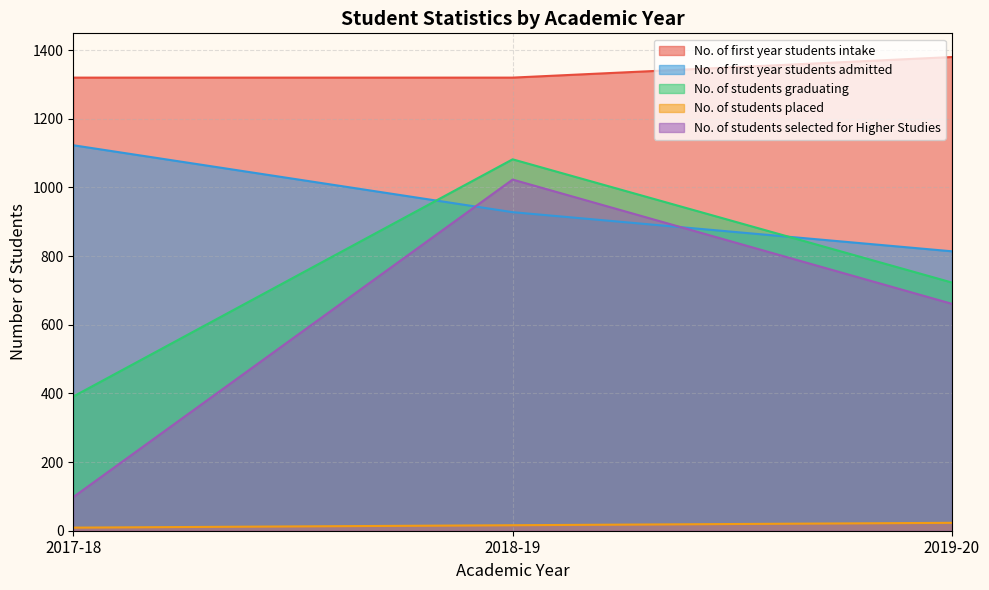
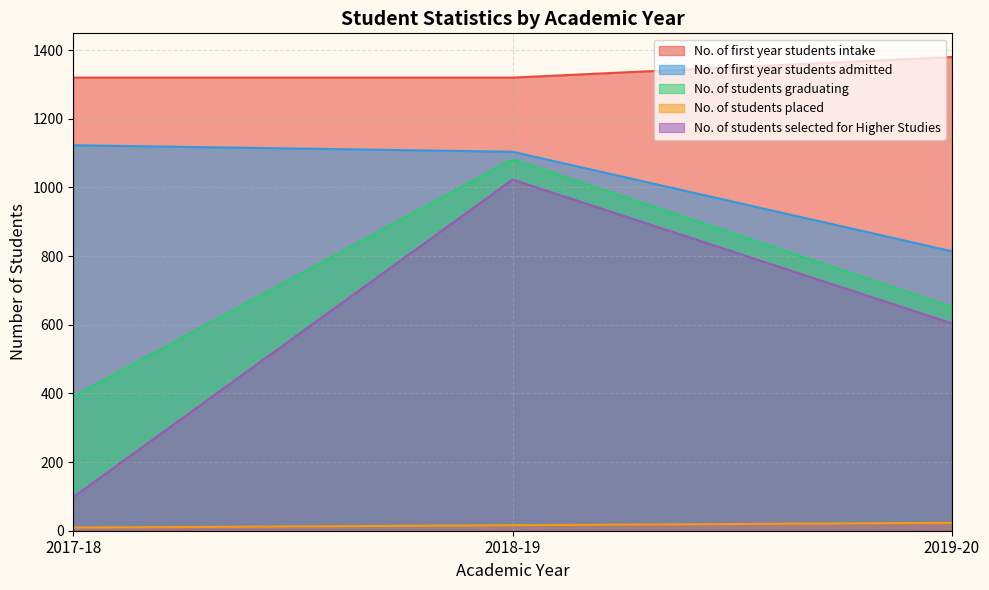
  {
    "No. of first year students intake": {
      "2017-18": 1320,
      "2018-19": 1320,
      "2019-20": 1380
    },
    "No. of first year students admitted": {
      "2017-18": 1120,
-     "2018-19": 930,
+     "2018-19": 1100,
      "2019-20": 810
    },
    "No. of students graduating": {
      "2017-18": 390,
      "2018-19": 1080,
-     "2019-20": 720
+     "2019-20": 650
    },
    "No. of students placed": {
      "2017-18": 10,
      "2018-19": 20,
      "2019-20": 20
    },
    "No. of students selected for Higher Studies": {
      "2017-18": 100,
      "2018-19": 1020,
-     "2019-20": 660
+     "2019-20": 600
    }
  }
